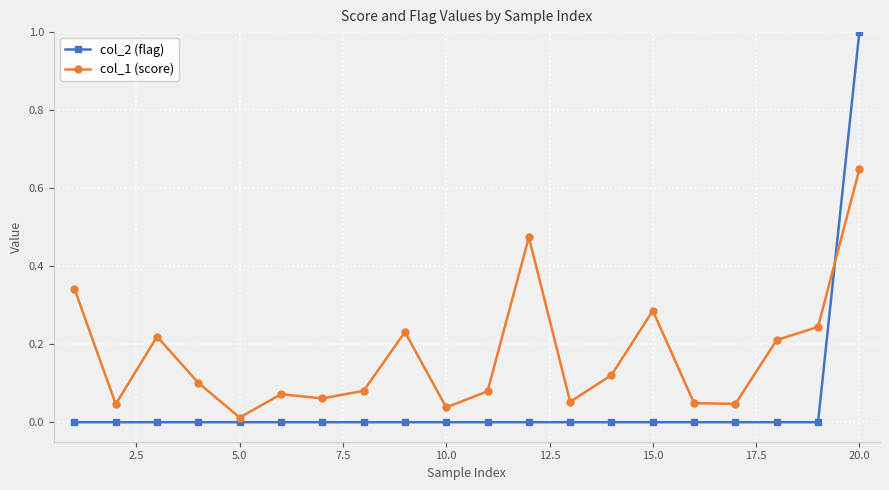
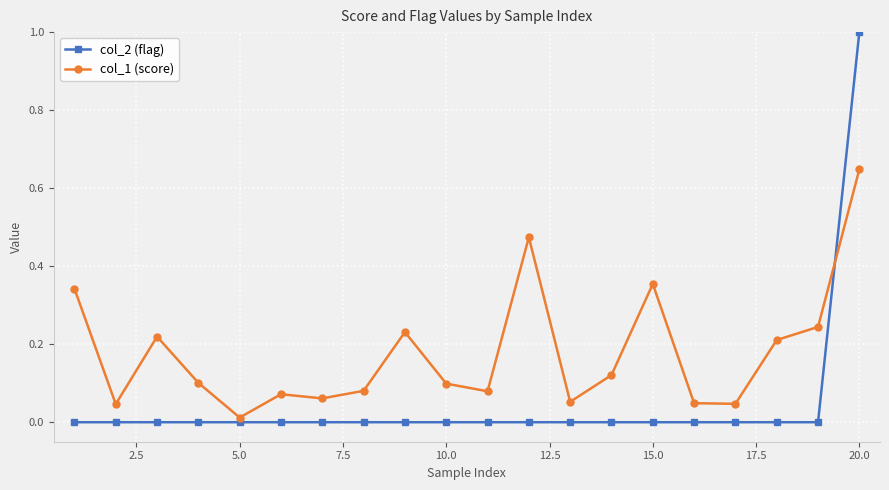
  {
    "col_2 (flag)": {
      "5.0": 0.00,
      "10.0": 0.00,
      "15.0": 0.00,
      "20.0": 1.00
    },
    "col_1 (score)": {
      "5.0": 0.01,
-     "10.0": 0.04,
-     "15.0": 0.29,
+     "10.0": 0.10,
+     "15.0": 0.35,
      "20.0": 0.65
    }
  }
